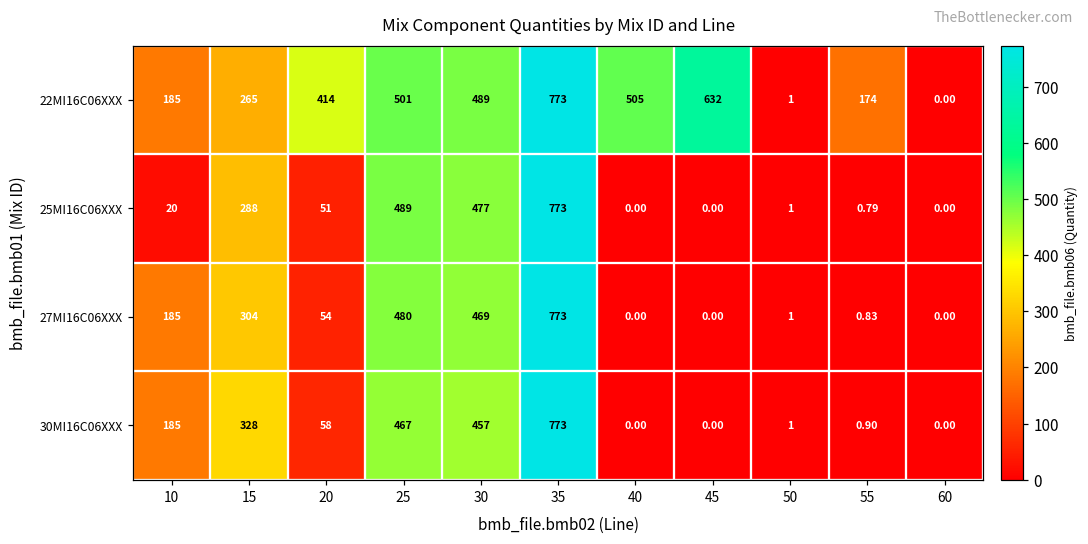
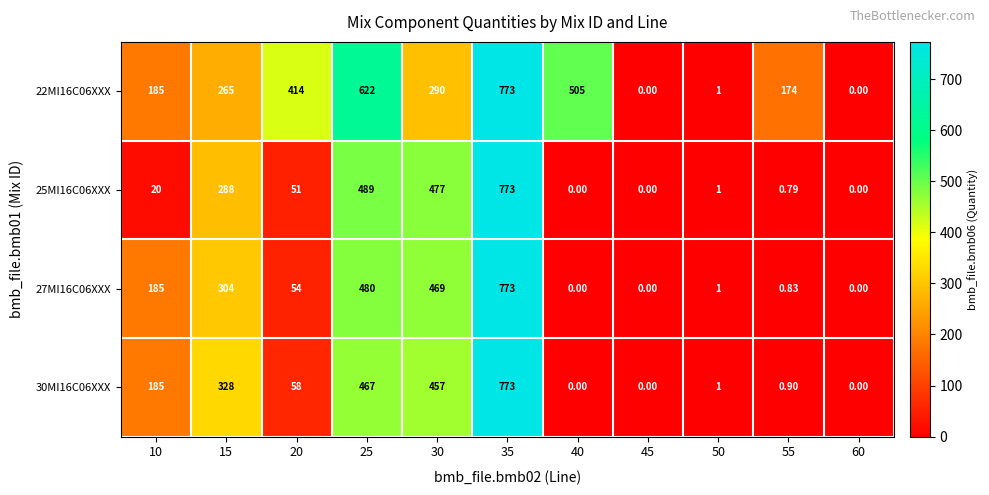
  {
    "22MI16C06XXX": {
      "10": 185,
      "15": 265,
      "20": 414,
-     "25": 501,
-     "30": 489,
+     "25": 622,
+     "30": 290,
      "35": 773,
      "40": 505,
-     "45": 632,
+     "45": 0.00,
      "50": 1,
      "55": 174,
      "60": 0.00
    },
    "25MI16C06XXX": {
      "10": 20,
      "15": 288,
      "20": 51,
      "25": 489,
      "30": 477,
      "35": 773,
      "40": 0.00,
      "45": 0.00,
      "50": 1,
      "55": 0.79,
      "60": 0.00
    },
    "27MI16C06XXX": {
      "10": 185,
      "15": 304,
      "20": 54,
      "25": 480,
      "30": 469,
      "35": 773,
      "40": 0.00,
      "45": 0.00,
      "50": 1,
      "55": 0.83,
      "60": 0.00
    },
    "30MI16C06XXX": {
      "10": 185,
      "15": 328,
      "20": 58,
      "25": 467,
      "30": 457,
      "35": 773,
      "40": 0.00,
      "45": 0.00,
      "50": 1,
      "55": 0.90,
      "60": 0.00
    }
  }
